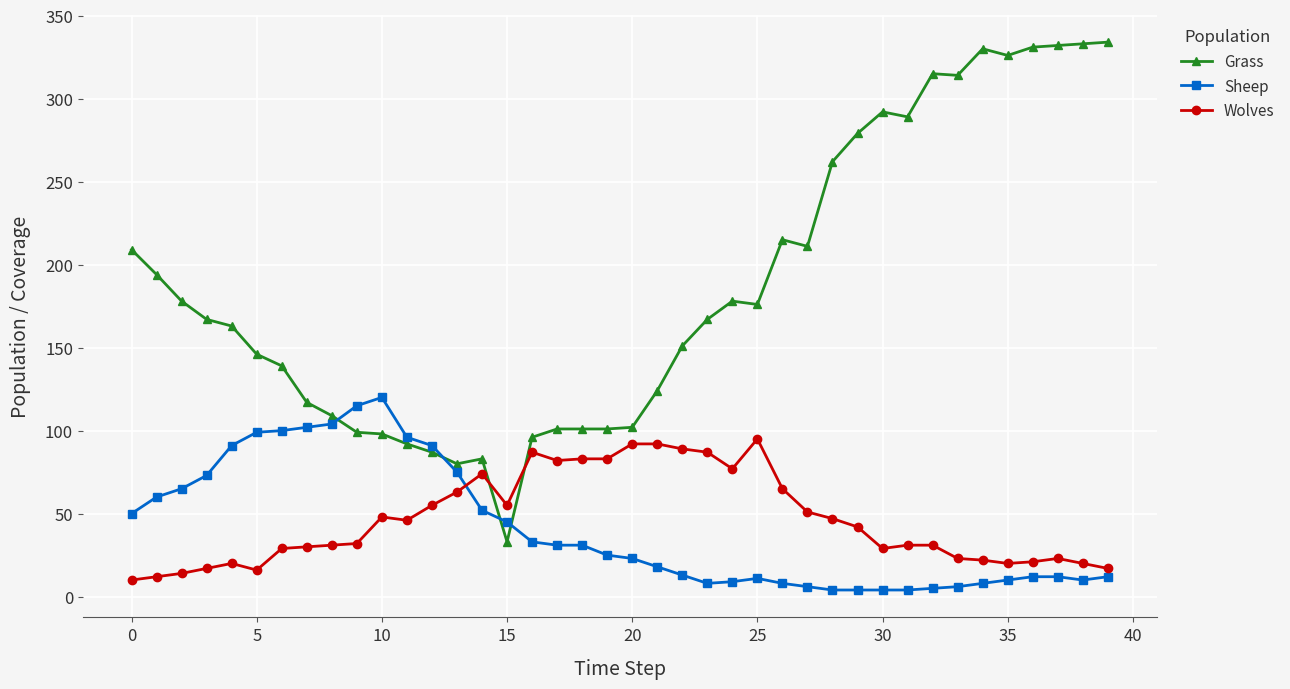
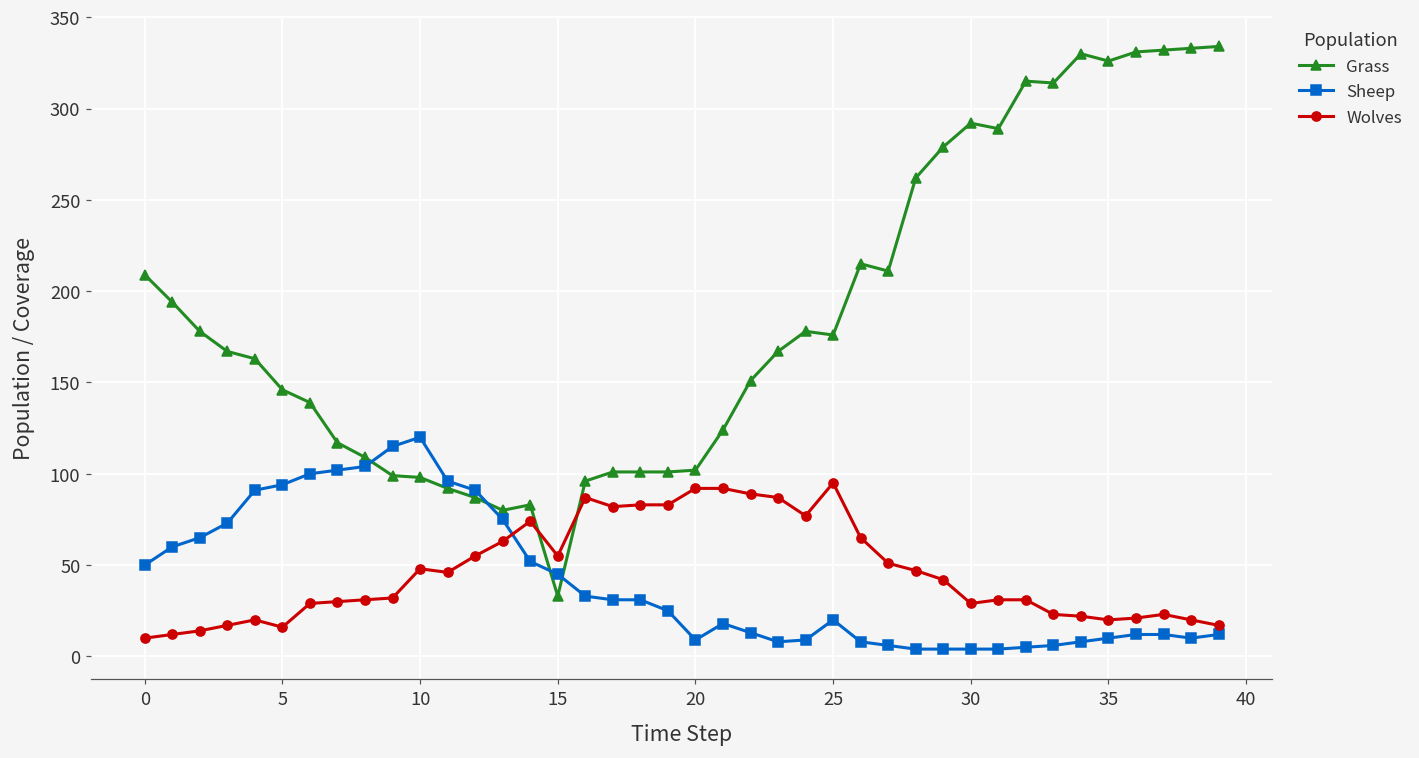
  {
    "Grass": {
      "0": 209,
      "5": 146,
      "10": 98,
      "15": 33,
      "20": 102,
      "25": 176,
      "30": 292,
      "35": 326
    },
    "Sheep": {
      "0": 50,
-     "5": 99,
+     "5": 94,
      "10": 120,
      "15": 45,
-     "20": 23,
-     "25": 11,
+     "20": 9,
+     "25": 20,
      "30": 4,
      "35": 10
    },
    "Wolves": {
      "0": 10,
      "5": 16,
      "10": 48,
      "15": 55,
      "20": 92,
      "25": 95,
      "30": 29,
      "35": 20
    }
  }
